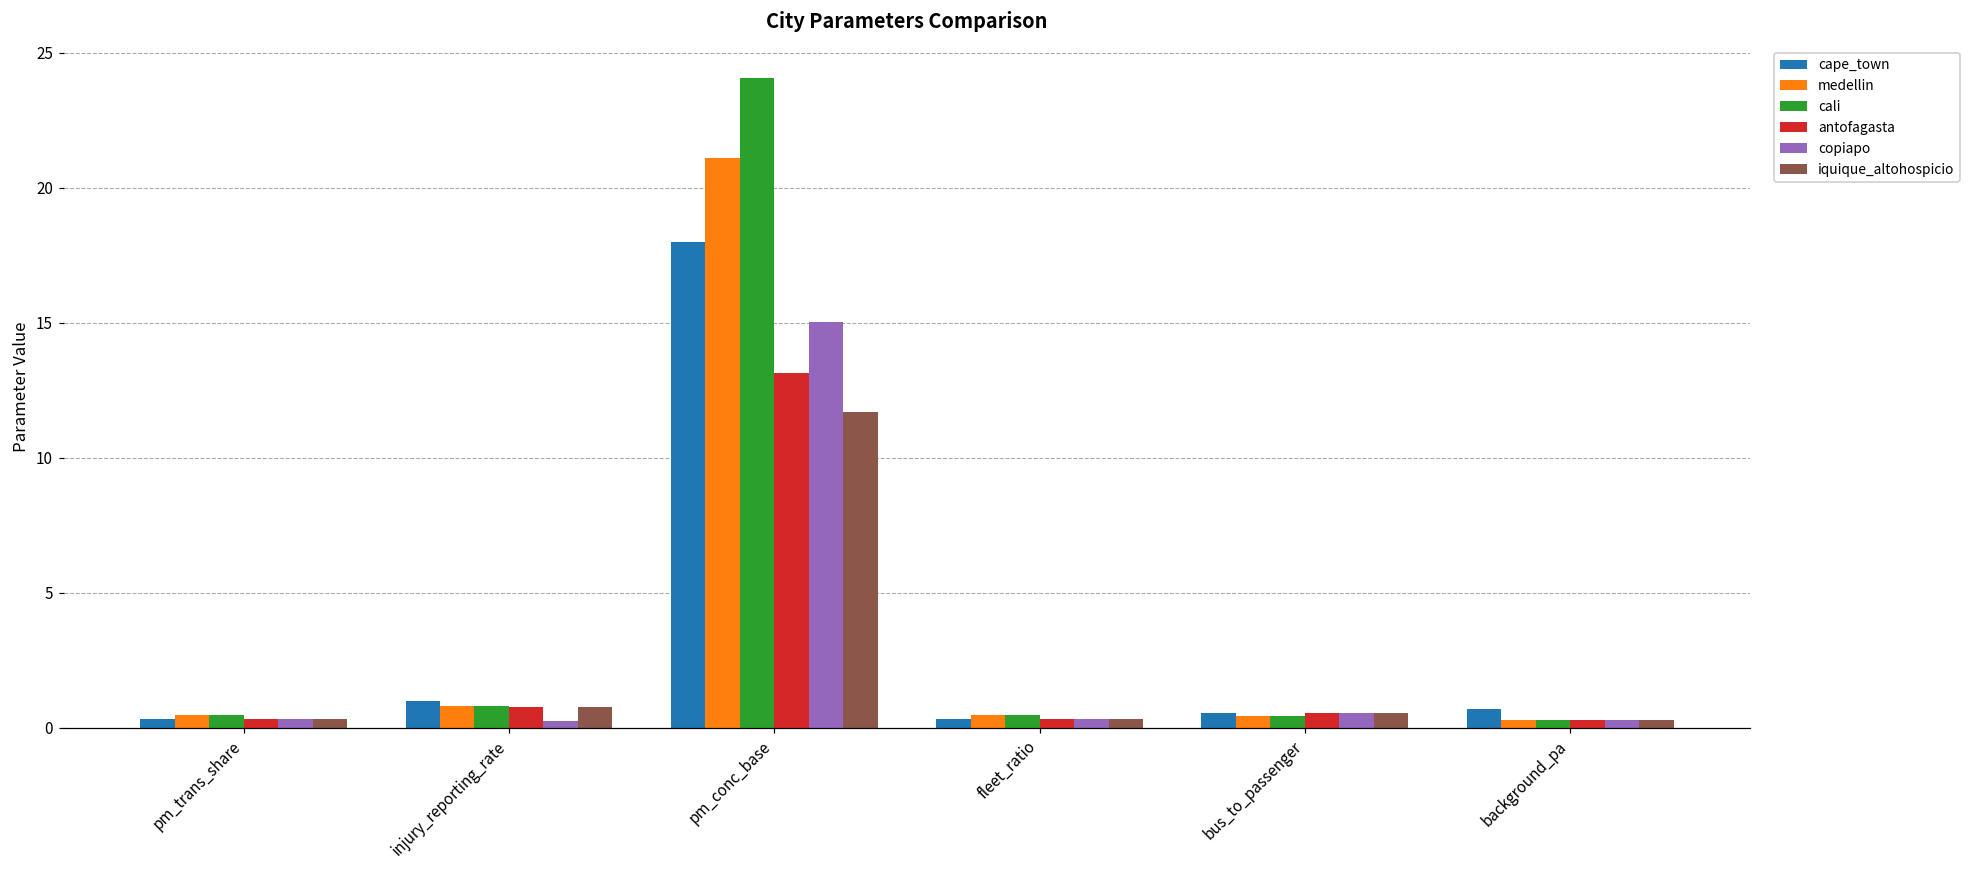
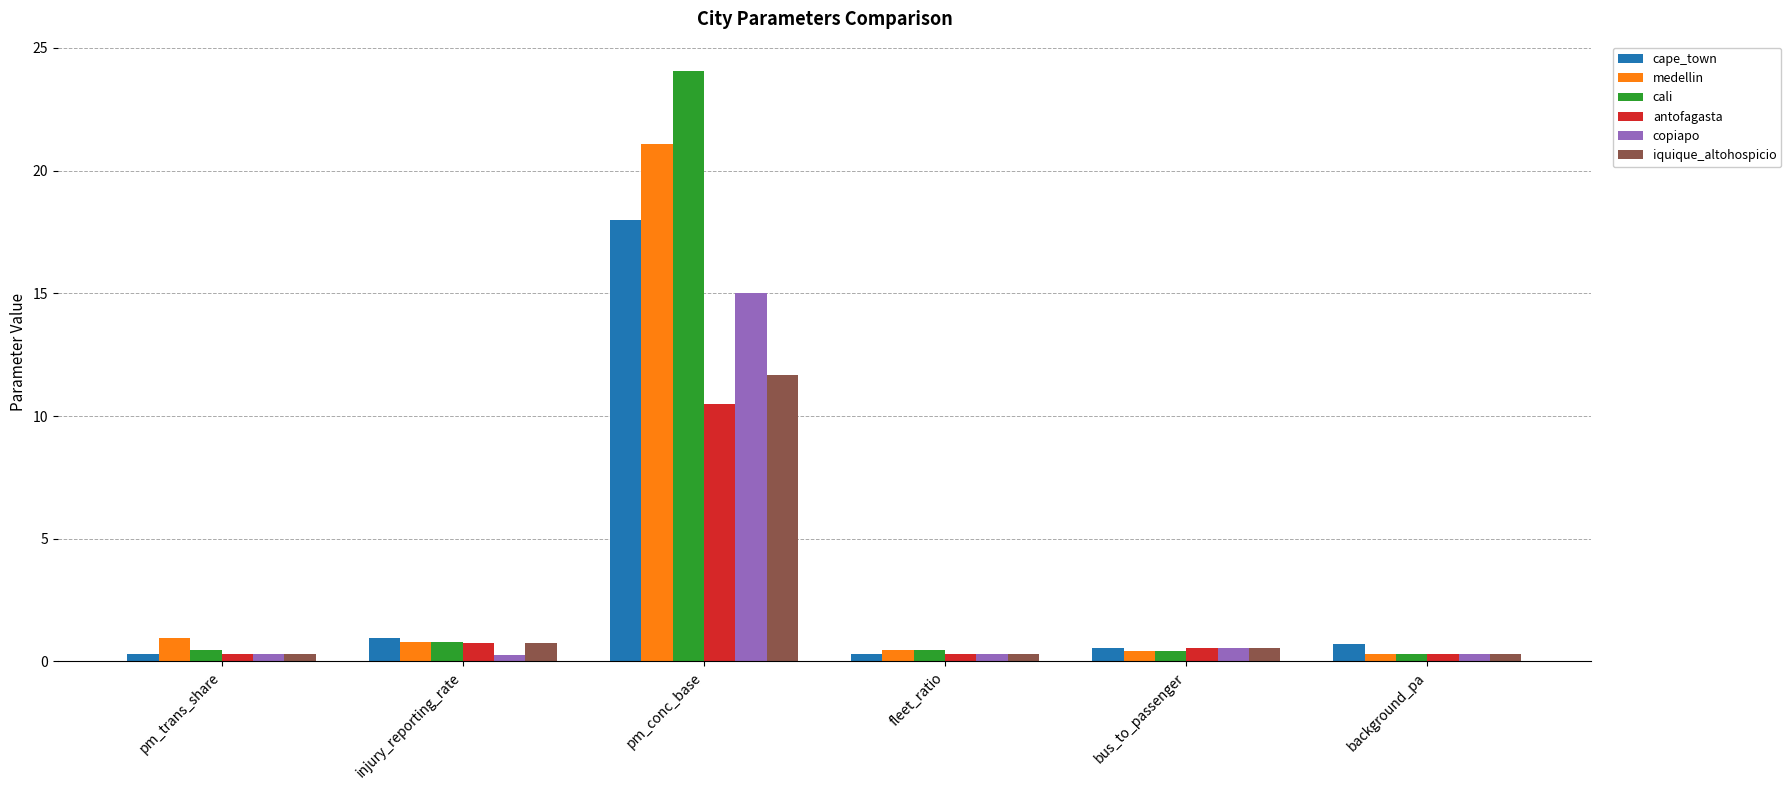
  {
    "cape_town": {
      "pm_trans_share": 0.3,
      "injury_reporting_rate": 1.0,
      "pm_conc_base": 18.0,
      "fleet_ratio": 0.3,
      "bus_to_passenger": 0.5,
      "background_pa": 0.7
    },
    "medellin": {
-     "pm_trans_share": 0.5,
+     "pm_trans_share": 1.0,
      "injury_reporting_rate": 0.8,
      "pm_conc_base": 21.1,
      "fleet_ratio": 0.5,
      "bus_to_passenger": 0.4,
      "background_pa": 0.3
    },
    "cali": {
      "pm_trans_share": 0.5,
      "injury_reporting_rate": 0.8,
      "pm_conc_base": 24.1,
      "fleet_ratio": 0.5,
      "bus_to_passenger": 0.4,
      "background_pa": 0.3
    },
    "antofagasta": {
      "pm_trans_share": 0.3,
      "injury_reporting_rate": 0.7,
-     "pm_conc_base": 13.1,
+     "pm_conc_base": 10.5,
      "fleet_ratio": 0.3,
      "bus_to_passenger": 0.5,
      "background_pa": 0.3
    },
    "copiapo": {
      "pm_trans_share": 0.3,
      "injury_reporting_rate": 0.2,
      "pm_conc_base": 15.0,
      "fleet_ratio": 0.3,
      "bus_to_passenger": 0.5,
      "background_pa": 0.3
    },
    "iquique_altohospicio": {
      "pm_trans_share": 0.3,
      "injury_reporting_rate": 0.7,
      "pm_conc_base": 11.7,
      "fleet_ratio": 0.3,
      "bus_to_passenger": 0.5,
      "background_pa": 0.3
    }
  }
